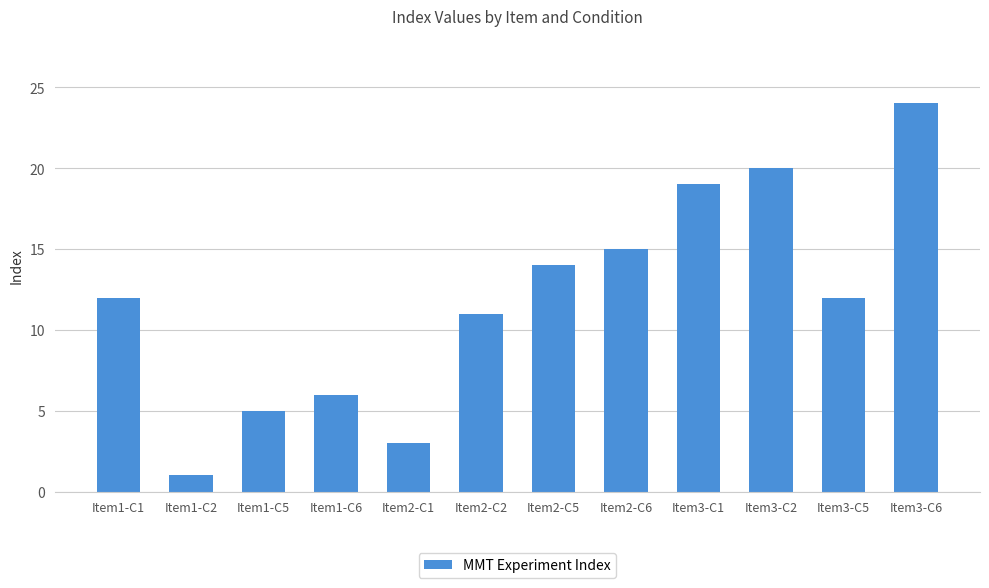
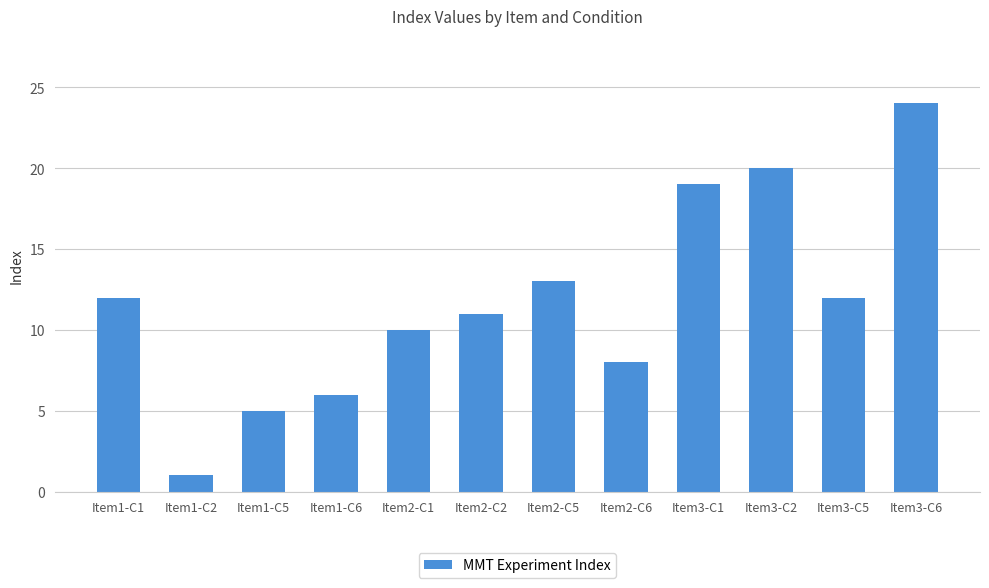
  {
    "Item1-C1": 12,
    "Item1-C2": 1,
    "Item1-C5": 5,
    "Item1-C6": 6,
-   "Item2-C1": 3,
+   "Item2-C1": 10,
    "Item2-C2": 11,
-   "Item2-C5": 14,
-   "Item2-C6": 15,
+   "Item2-C5": 13,
+   "Item2-C6": 8,
    "Item3-C1": 19,
    "Item3-C2": 20,
    "Item3-C5": 12,
    "Item3-C6": 24
  }
